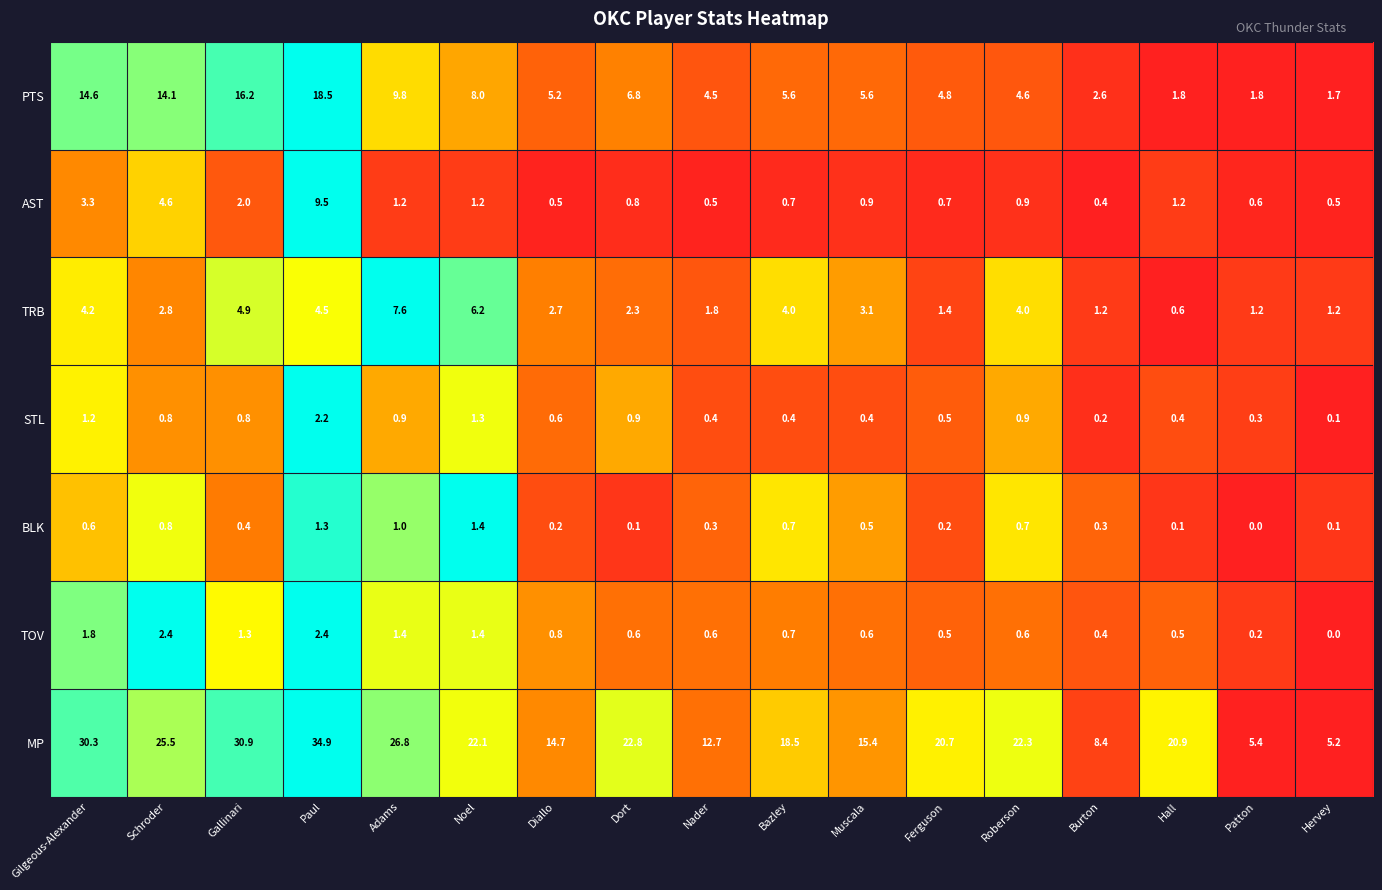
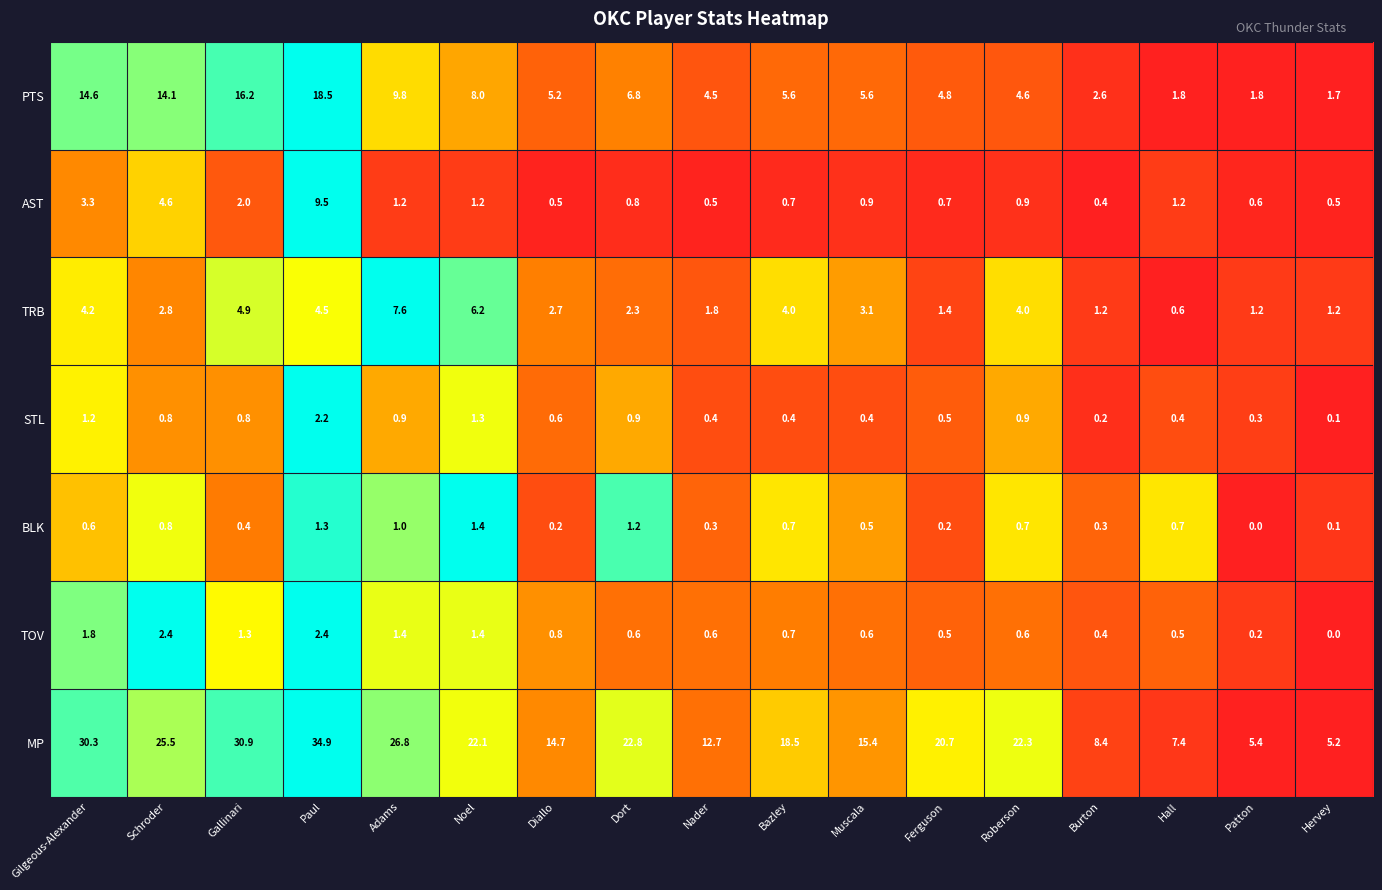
  {
    "PTS": {
      "Gilgeous-Alexander": 14.6,
      "Schroder": 14.1,
      "Gallinari": 16.2,
      "Paul": 18.5,
      "Adams": 9.8,
      "Noel": 8.0,
      "Diallo": 5.2,
      "Dort": 6.8,
      "Nader": 4.5,
      "Bazley": 5.6,
      "Muscala": 5.6,
      "Ferguson": 4.8,
      "Roberson": 4.6,
      "Burton": 2.6,
      "Hall": 1.8,
      "Patton": 1.8,
      "Hervey": 1.7
    },
    "AST": {
      "Gilgeous-Alexander": 3.3,
      "Schroder": 4.6,
      "Gallinari": 2.0,
      "Paul": 9.5,
      "Adams": 1.2,
      "Noel": 1.2,
      "Diallo": 0.5,
      "Dort": 0.8,
      "Nader": 0.5,
      "Bazley": 0.7,
      "Muscala": 0.9,
      "Ferguson": 0.7,
      "Roberson": 0.9,
      "Burton": 0.4,
      "Hall": 1.2,
      "Patton": 0.6,
      "Hervey": 0.5
    },
    "TRB": {
      "Gilgeous-Alexander": 4.2,
      "Schroder": 2.8,
      "Gallinari": 4.9,
      "Paul": 4.5,
      "Adams": 7.6,
      "Noel": 6.2,
      "Diallo": 2.7,
      "Dort": 2.3,
      "Nader": 1.8,
      "Bazley": 4.0,
      "Muscala": 3.1,
      "Ferguson": 1.4,
      "Roberson": 4.0,
      "Burton": 1.2,
      "Hall": 0.6,
      "Patton": 1.2,
      "Hervey": 1.2
    },
    "STL": {
      "Gilgeous-Alexander": 1.2,
      "Schroder": 0.8,
      "Gallinari": 0.8,
      "Paul": 2.2,
      "Adams": 0.9,
      "Noel": 1.3,
      "Diallo": 0.6,
      "Dort": 0.9,
      "Nader": 0.4,
      "Bazley": 0.4,
      "Muscala": 0.4,
      "Ferguson": 0.5,
      "Roberson": 0.9,
      "Burton": 0.2,
      "Hall": 0.4,
      "Patton": 0.3,
      "Hervey": 0.1
    },
    "BLK": {
      "Gilgeous-Alexander": 0.6,
      "Schroder": 0.8,
      "Gallinari": 0.4,
      "Paul": 1.3,
      "Adams": 1.0,
      "Noel": 1.4,
      "Diallo": 0.2,
-     "Dort": 0.1,
+     "Dort": 1.2,
      "Nader": 0.3,
      "Bazley": 0.7,
      "Muscala": 0.5,
      "Ferguson": 0.2,
      "Roberson": 0.7,
      "Burton": 0.3,
-     "Hall": 0.1,
+     "Hall": 0.7,
      "Patton": 0.0,
      "Hervey": 0.1
    },
    "TOV": {
      "Gilgeous-Alexander": 1.8,
      "Schroder": 2.4,
      "Gallinari": 1.3,
      "Paul": 2.4,
      "Adams": 1.4,
      "Noel": 1.4,
      "Diallo": 0.8,
      "Dort": 0.6,
      "Nader": 0.6,
      "Bazley": 0.7,
      "Muscala": 0.6,
      "Ferguson": 0.5,
      "Roberson": 0.6,
      "Burton": 0.4,
      "Hall": 0.5,
      "Patton": 0.2,
      "Hervey": 0.0
    },
    "MP": {
      "Gilgeous-Alexander": 30.3,
      "Schroder": 25.5,
      "Gallinari": 30.9,
      "Paul": 34.9,
      "Adams": 26.8,
      "Noel": 22.1,
      "Diallo": 14.7,
      "Dort": 22.8,
      "Nader": 12.7,
      "Bazley": 18.5,
      "Muscala": 15.4,
      "Ferguson": 20.7,
      "Roberson": 22.3,
      "Burton": 8.4,
-     "Hall": 20.9,
+     "Hall": 7.4,
      "Patton": 5.4,
      "Hervey": 5.2
    }
  }
